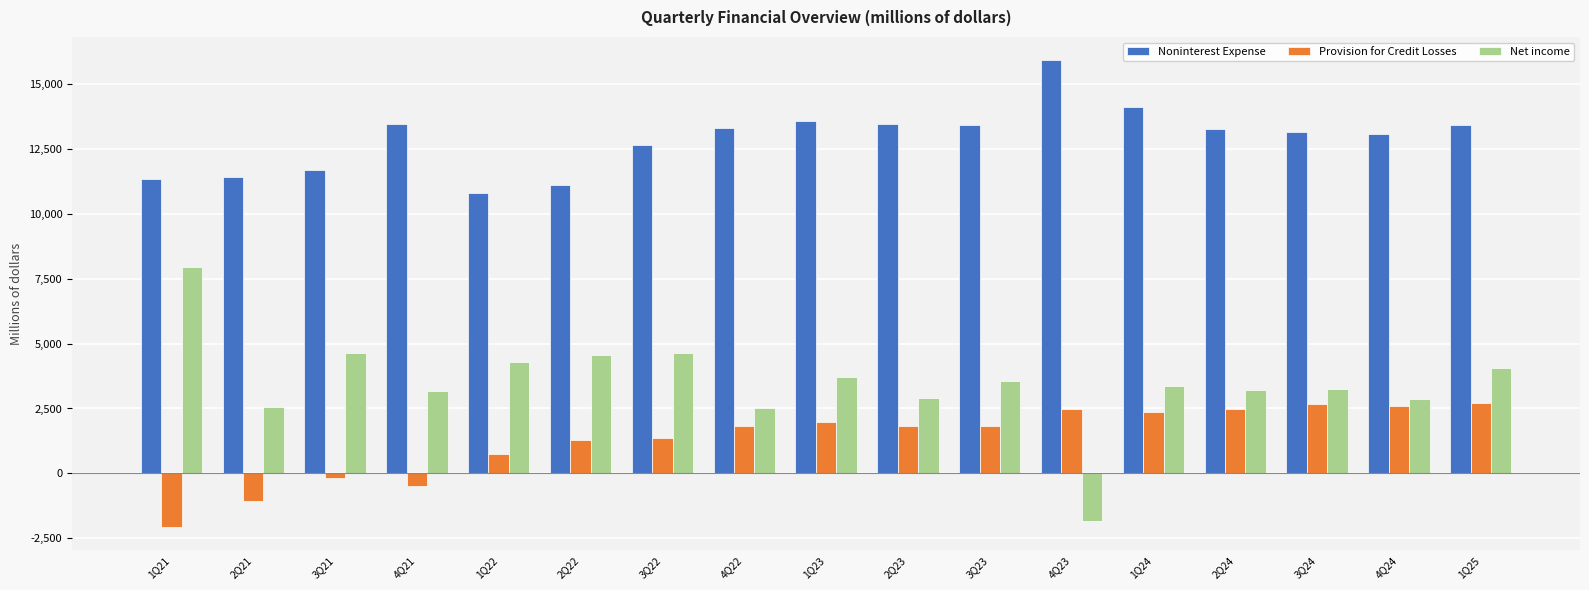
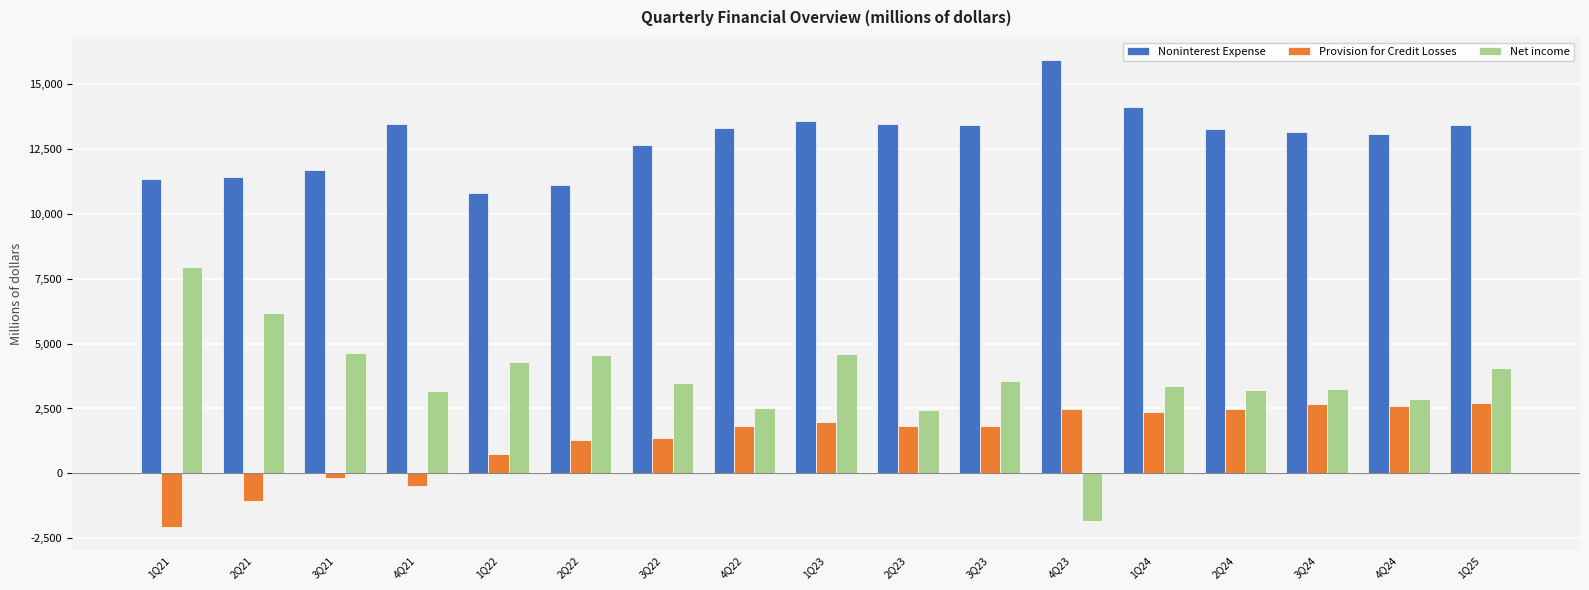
  {
    "Noninterest Expense": {
      "1Q21": "11,300",
      "2Q21": "11,400",
      "3Q21": "11,700",
      "4Q21": "13,400",
      "1Q22": "10,800",
      "2Q22": "11,100",
      "3Q22": "12,700",
      "4Q22": "13,300",
      "1Q23": "13,600",
      "2Q23": "13,500",
      "3Q23": "13,400",
      "4Q23": "15,900",
      "1Q24": "14,100",
      "2Q24": "13,200",
      "3Q24": "13,100",
      "4Q24": "13,100",
      "1Q25": "13,400"
    },
    "Provision for Credit Losses": {
      "1Q21": "-2,100",
      "2Q21": "-1,100",
      "3Q21": "-200",
      "4Q21": "-500",
      "1Q22": "800",
      "2Q22": "1,300",
      "3Q22": "1,400",
      "4Q22": "1,800",
      "1Q23": "2,000",
      "2Q23": "1,800",
      "3Q23": "1,800",
      "4Q23": "2,500",
      "1Q24": "2,400",
      "2Q24": "2,500",
      "3Q24": "2,700",
      "4Q24": "2,600",
      "1Q25": "2,700"
    },
    "Net income": {
      "1Q21": "7,900",
-     "2Q21": "2,600",
+     "2Q21": "6,200",
      "3Q21": "4,600",
      "4Q21": "3,200",
      "1Q22": "4,300",
      "2Q22": "4,500",
-     "3Q22": "4,600",
+     "3Q22": "3,500",
      "4Q22": "2,500",
-     "1Q23": "3,700",
-     "2Q23": "2,900",
+     "1Q23": "4,600",
+     "2Q23": "2,400",
      "3Q23": "3,500",
      "4Q23": "-1,800",
      "1Q24": "3,400",
      "2Q24": "3,200",
      "3Q24": "3,200",
      "4Q24": "2,900",
      "1Q25": "4,100"
    }
  }
